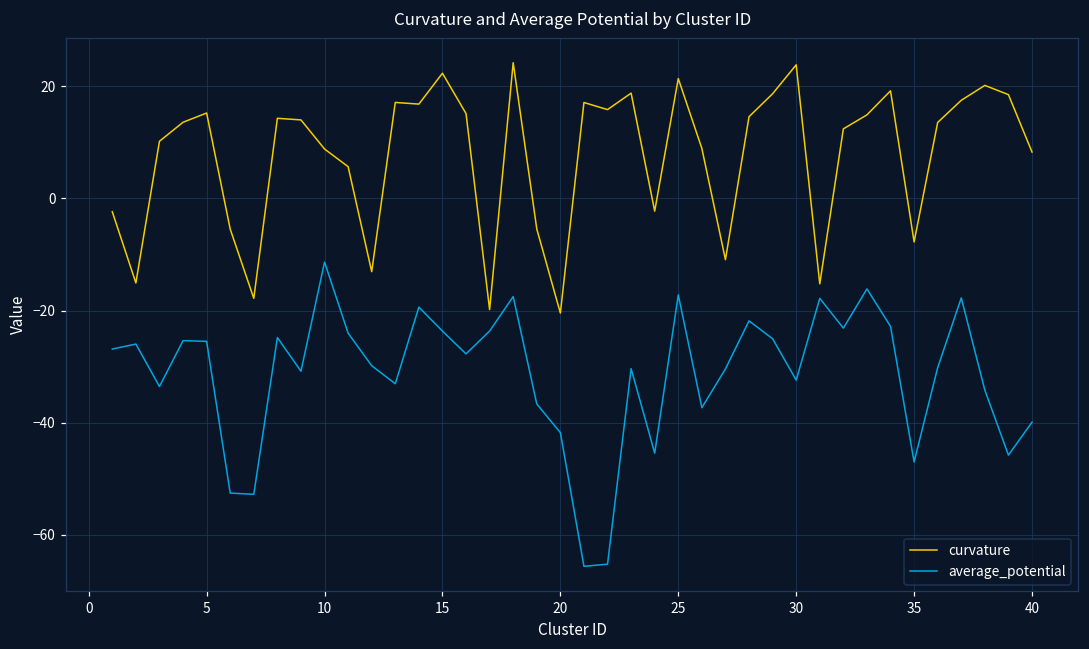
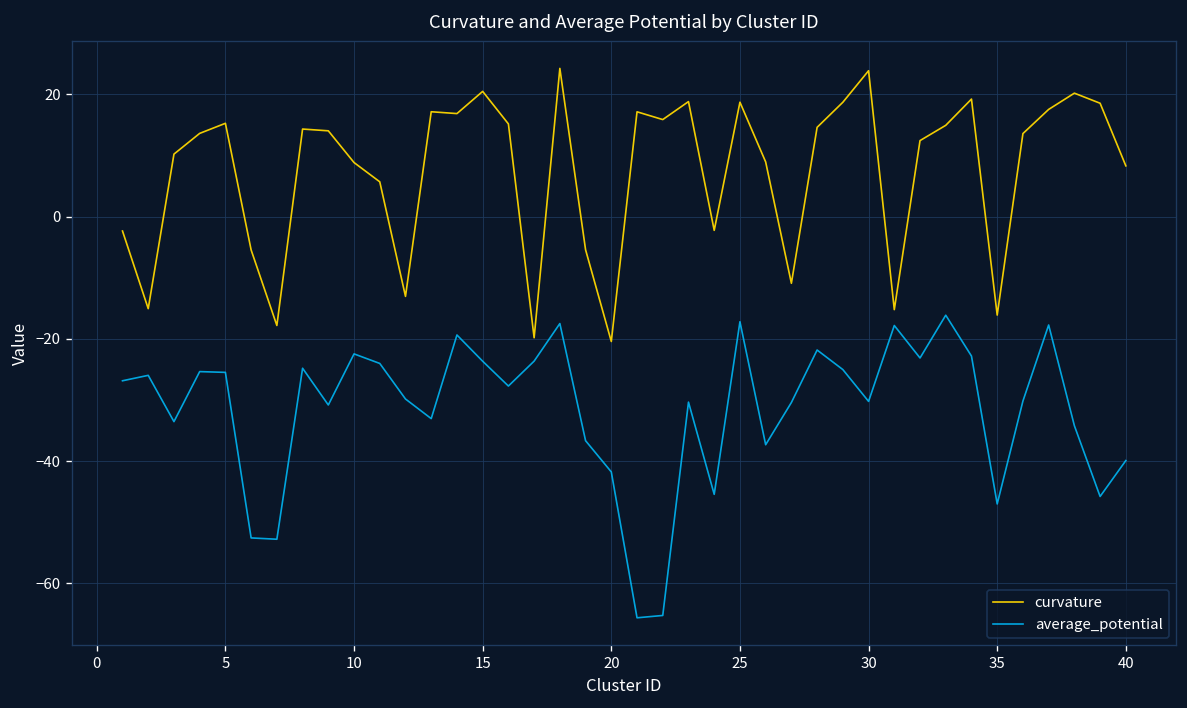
  {
    "curvature": {
      "5": 15,
      "10": 9,
-     "15": 22,
+     "15": 20,
      "20": -20,
-     "25": 21,
+     "25": 19,
      "30": 24,
-     "35": -8,
+     "35": -16,
      "40": 8
    },
    "average_potential": {
      "5": -25,
-     "10": -11,
+     "10": -22,
      "15": -24,
      "20": -42,
      "25": -17,
-     "30": -32,
+     "30": -30,
      "35": -47,
      "40": -40
    }
  }
